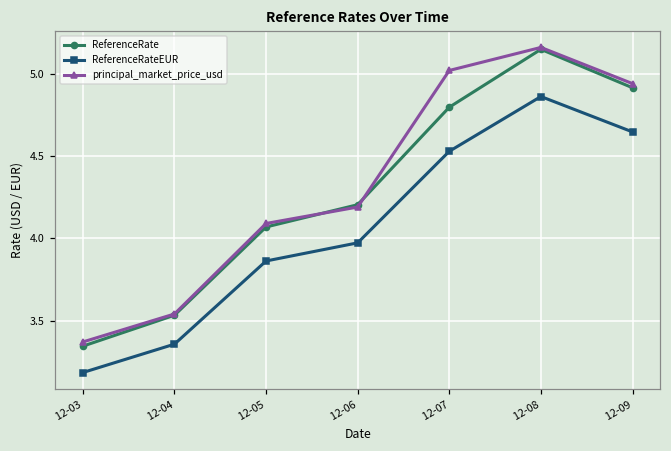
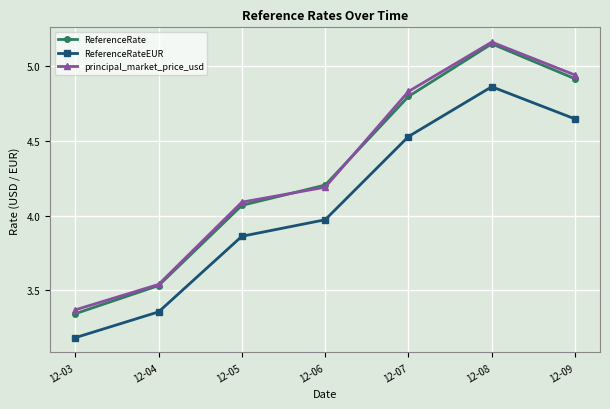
  {
    "principal_market_price_usd": {
      "12-03": 3.37,
      "12-05": 4.09,
-     "12-07": 5.02,
+     "12-07": 4.83,
      "12-09": 4.94
    }
  }
